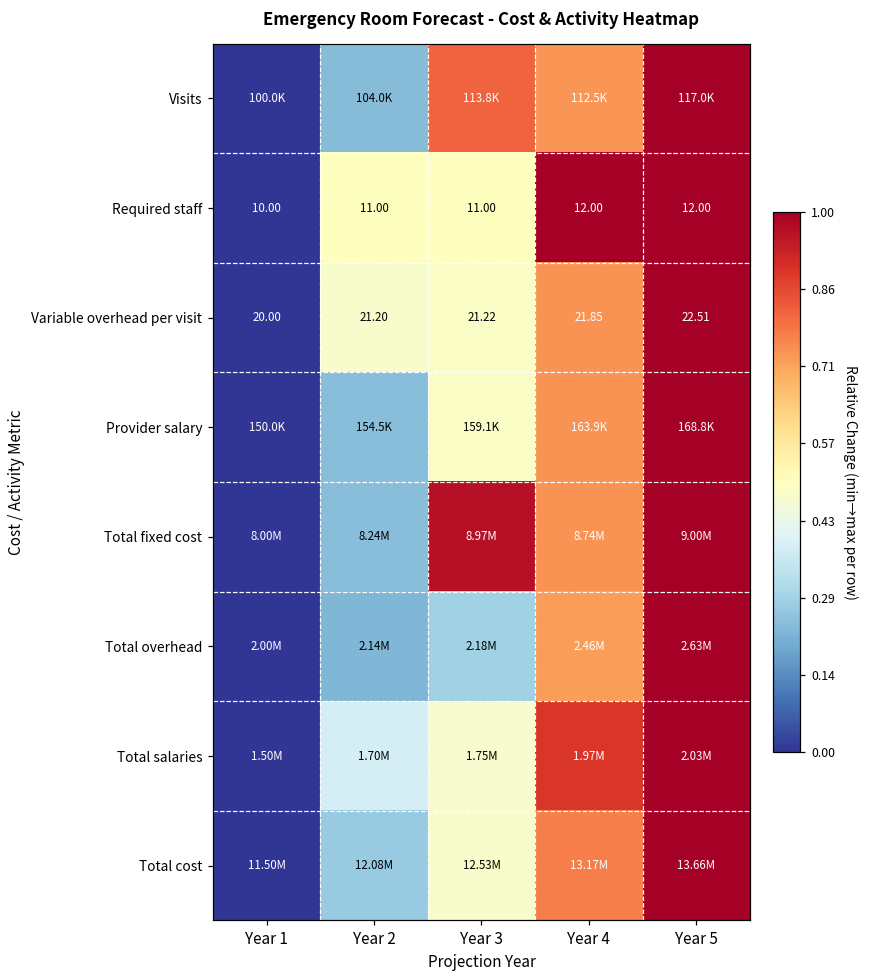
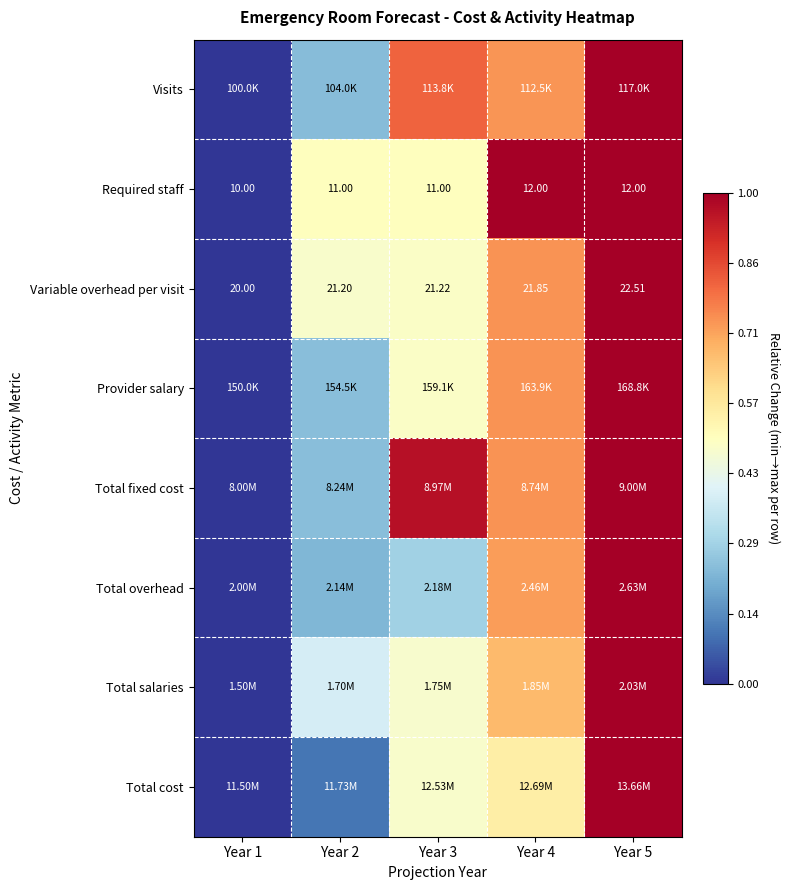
  {
    "Visits": {
      "Year 1": "100.0K",
      "Year 2": "104.0K",
      "Year 3": "113.8K",
      "Year 4": "112.5K",
      "Year 5": "117.0K"
    },
    "Required staff": {
      "Year 1": "10.00",
      "Year 2": "11.00",
      "Year 3": "11.00",
      "Year 4": "12.00",
      "Year 5": "12.00"
    },
    "Variable overhead per visit": {
      "Year 1": "20.00",
      "Year 2": "21.20",
      "Year 3": "21.22",
      "Year 4": "21.85",
      "Year 5": "22.51"
    },
    "Provider salary": {
      "Year 1": "150.0K",
      "Year 2": "154.5K",
      "Year 3": "159.1K",
      "Year 4": "163.9K",
      "Year 5": "168.8K"
    },
    "Total fixed cost": {
      "Year 1": "8.00M",
      "Year 2": "8.24M",
      "Year 3": "8.97M",
      "Year 4": "8.74M",
      "Year 5": "9.00M"
    },
    "Total overhead": {
      "Year 1": "2.00M",
      "Year 2": "2.14M",
      "Year 3": "2.18M",
      "Year 4": "2.46M",
      "Year 5": "2.63M"
    },
    "Total salaries": {
      "Year 1": "1.50M",
      "Year 2": "1.70M",
      "Year 3": "1.75M",
-     "Year 4": "1.97M",
+     "Year 4": "1.85M",
      "Year 5": "2.03M"
    },
    "Total cost": {
      "Year 1": "11.50M",
-     "Year 2": "12.08M",
+     "Year 2": "11.73M",
      "Year 3": "12.53M",
-     "Year 4": "13.17M",
+     "Year 4": "12.69M",
      "Year 5": "13.66M"
    }
  }
